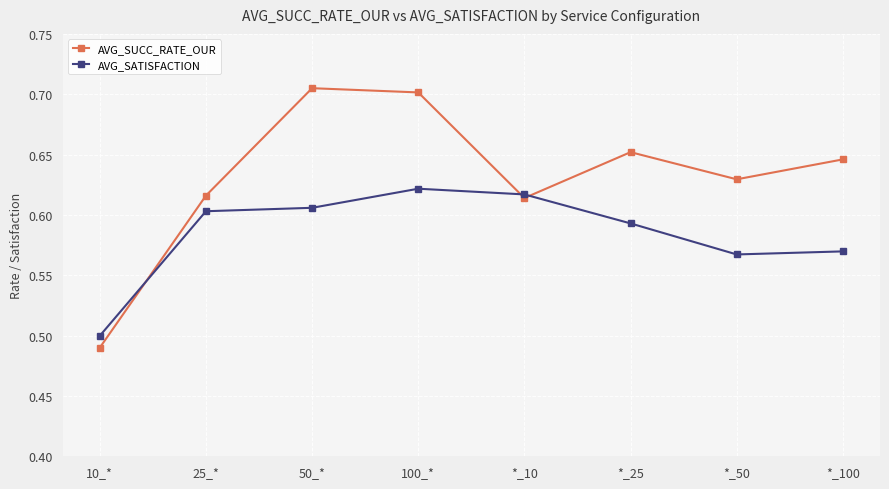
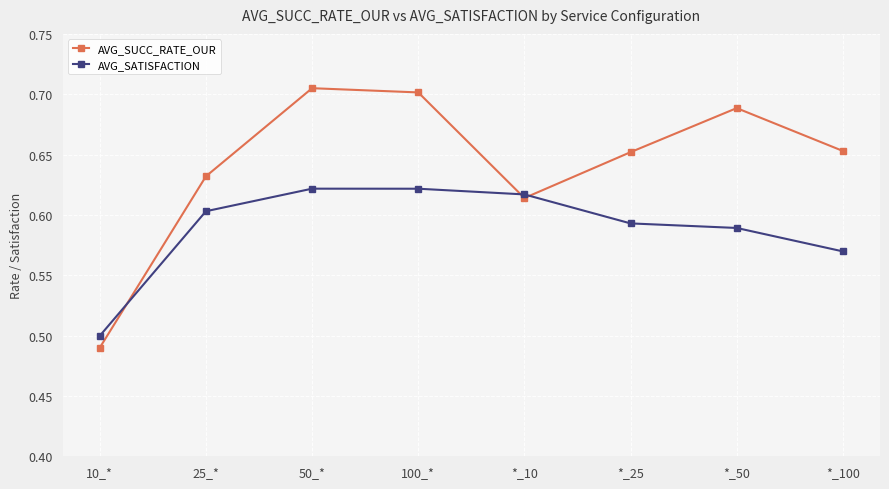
  {
    "AVG_SUCC_RATE_OUR": {
      "10_*": 0.490,
-     "25_*": 0.616,
+     "25_*": 0.632,
      "50_*": 0.705,
      "100_*": 0.702,
      "*_10": 0.614,
      "*_25": 0.652,
-     "*_50": 0.630,
-     "*_100": 0.646
+     "*_50": 0.689,
+     "*_100": 0.653
    },
    "AVG_SATISFACTION": {
      "10_*": 0.500,
      "25_*": 0.603,
-     "50_*": 0.606,
+     "50_*": 0.622,
      "100_*": 0.622,
      "*_10": 0.617,
      "*_25": 0.593,
-     "*_50": 0.567,
+     "*_50": 0.589,
      "*_100": 0.570
    }
  }
